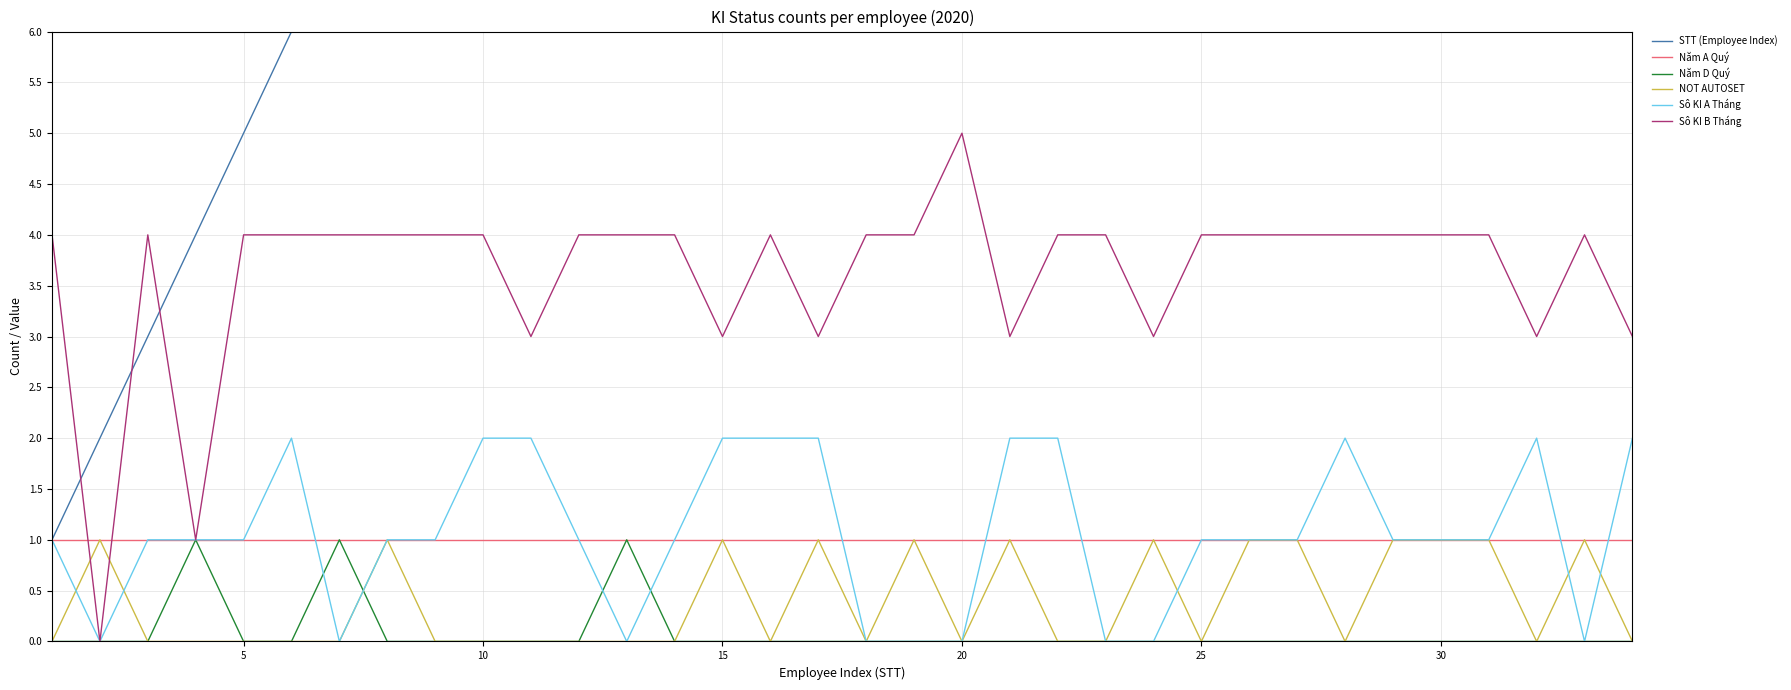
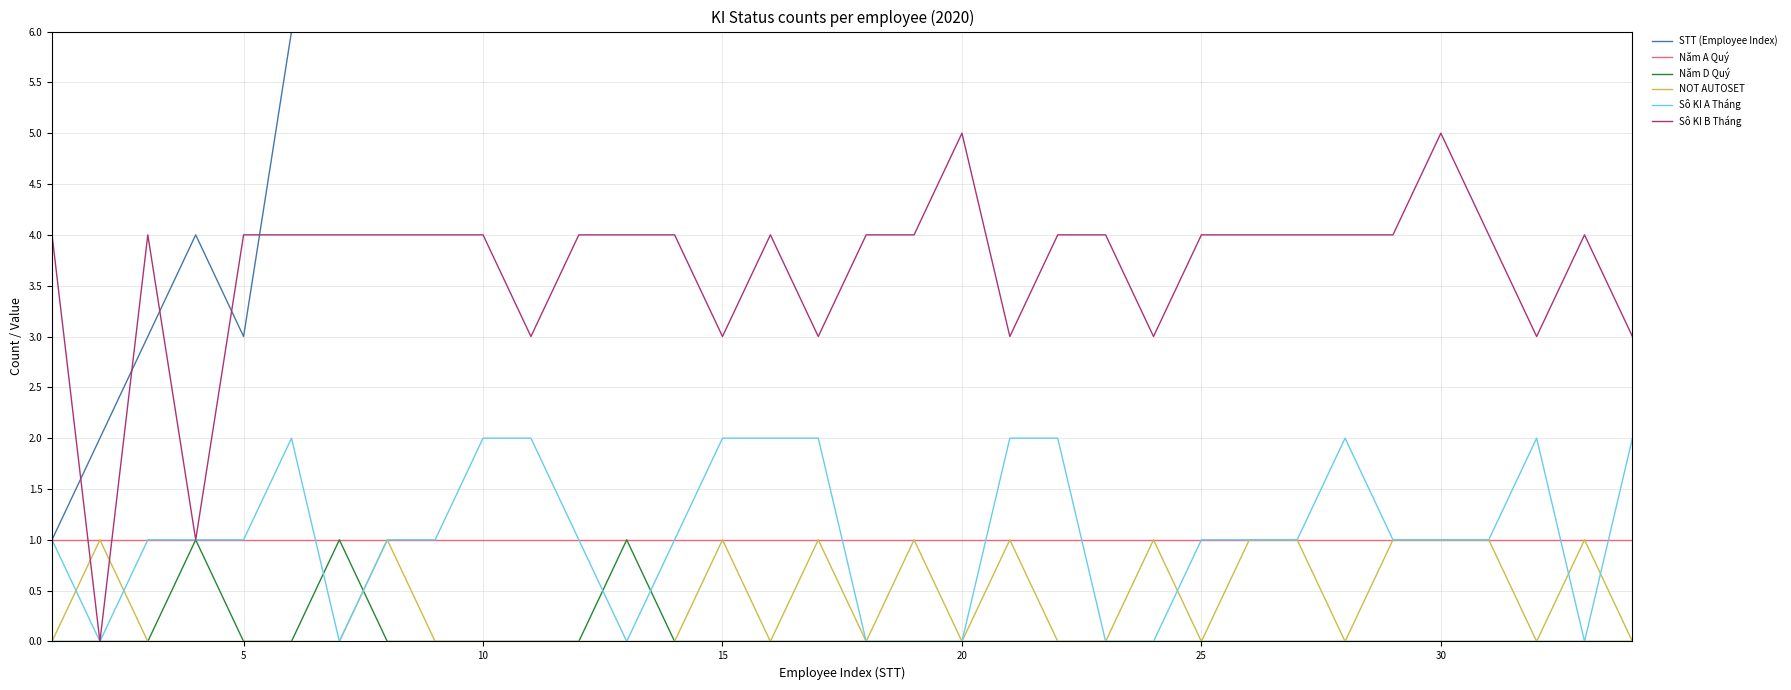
  {
    "STT (Employee Index)": {
-     "5": 5
+     "5": 3
    },
    "Năm A Quý": {
      "10": 1,
      "20": 1
    },
    "Năm D Quý": {
      "15": 0,
      "30": 0
    },
    "Sô KI A Tháng": {
      "10": 2,
      "15": 2
    },
    "Sô KI B Tháng": {
      "5": 4,
      "10": 4,
      "15": 3,
      "20": 5,
      "25": 4,
-     "30": 4
+     "30": 5
    }
  }
